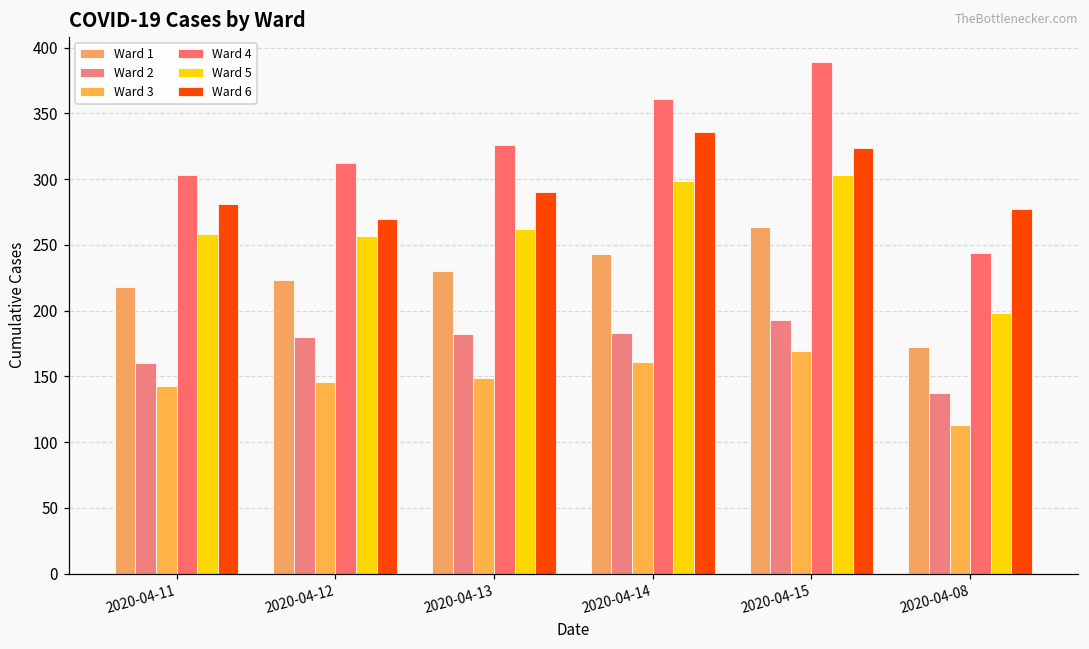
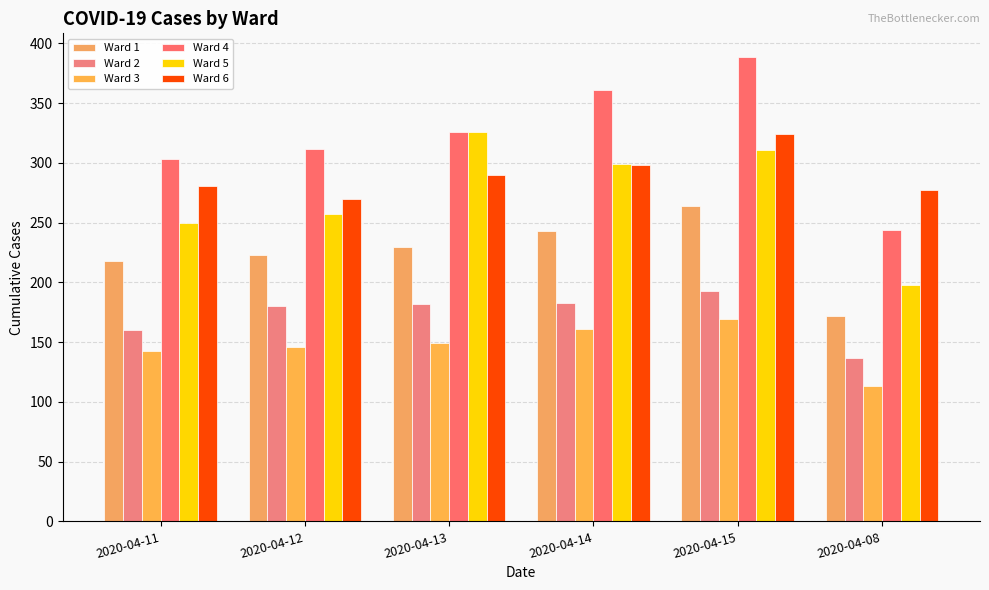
  {
    "Ward 5": {
-     "2020-04-11": 258,
+     "2020-04-11": 250,
      "2020-04-12": 257,
-     "2020-04-13": 262,
+     "2020-04-13": 326,
      "2020-04-14": 299,
-     "2020-04-15": 303,
+     "2020-04-15": 311,
      "2020-04-08": 198
    },
    "Ward 6": {
      "2020-04-11": 281,
      "2020-04-12": 270,
      "2020-04-13": 290,
-     "2020-04-14": 336,
+     "2020-04-14": 298,
      "2020-04-15": 324,
      "2020-04-08": 277
    }
  }
